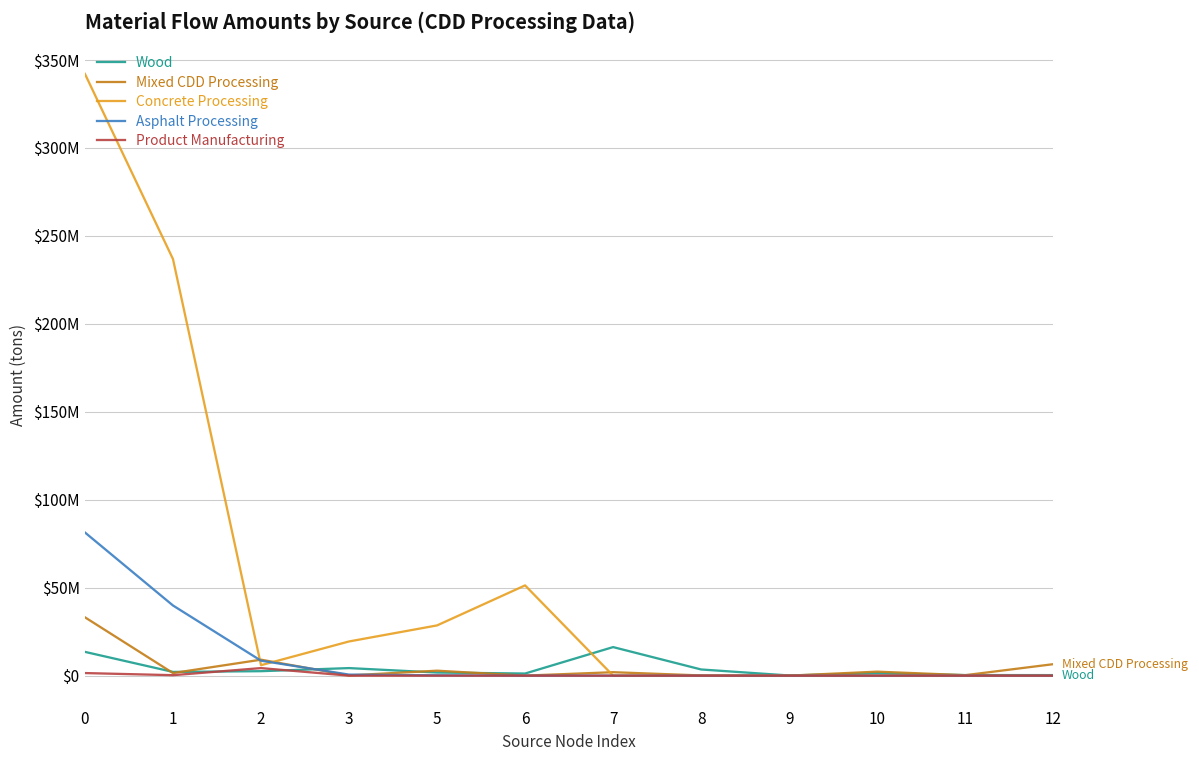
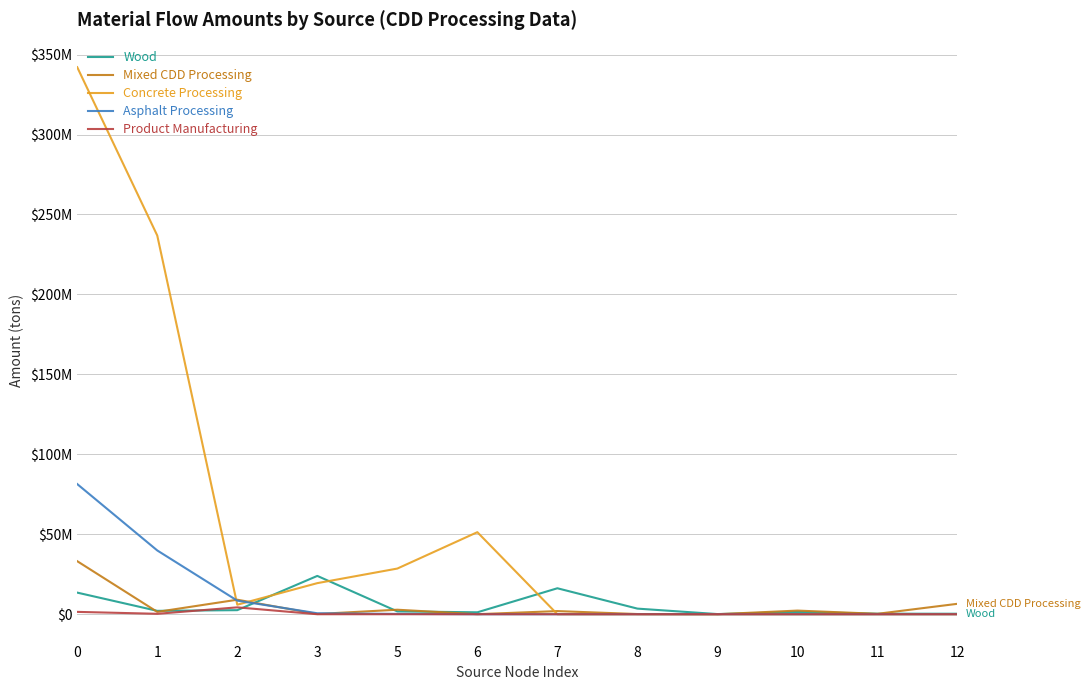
  {
    "Wood": {
      "0": "$14000000",
      "2": "$3000000",
-     "3": "$4000000",
+     "3": "$24000000",
      "7": "$16000000",
      "8": "$4000000"
    },
    "Asphalt Processing": {
      "0": "$81000000",
      "1": "$40000000"
    },
    "Product Manufacturing": {
      "0": "$1000000",
      "2": "$4000000"
    }
  }
